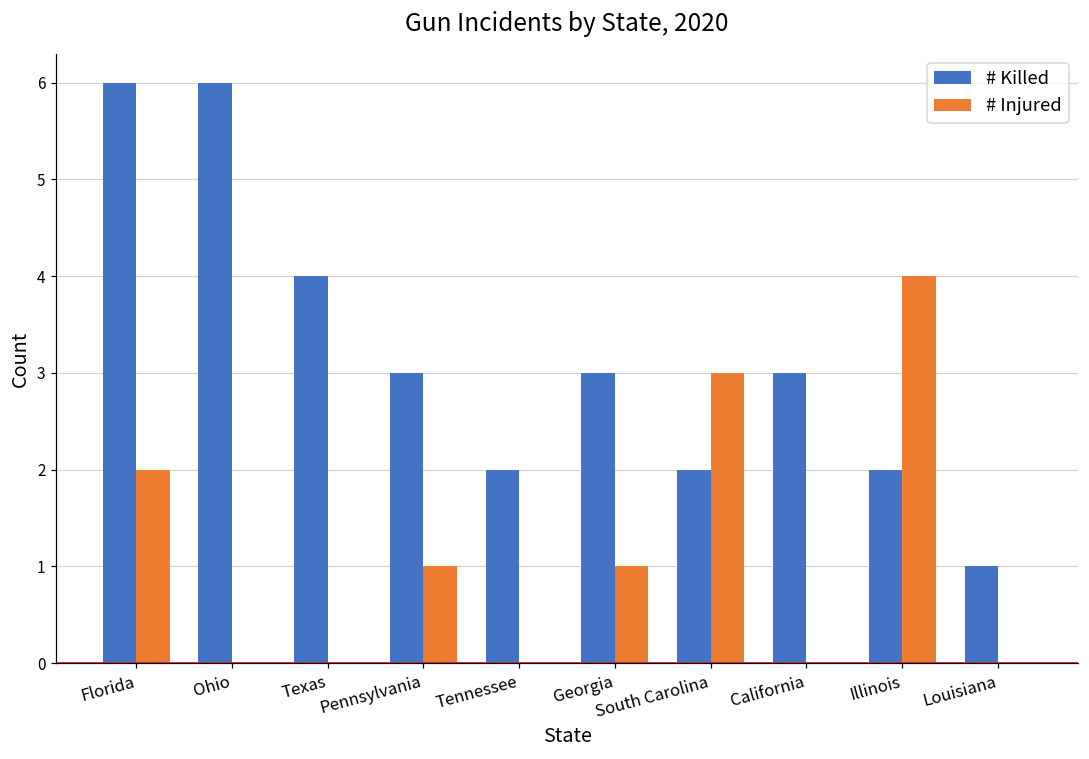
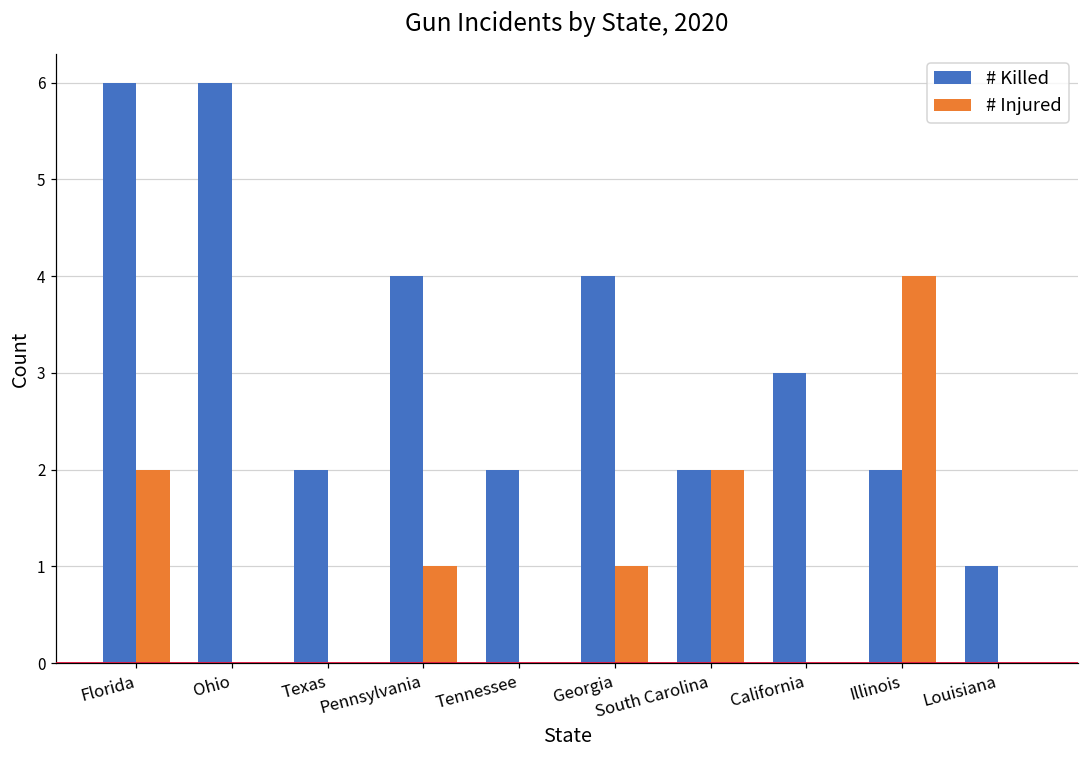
  {
    "# Killed": {
      "Florida": 6,
      "Ohio": 6,
-     "Texas": 4,
-     "Pennsylvania": 3,
+     "Texas": 2,
+     "Pennsylvania": 4,
      "Tennessee": 2,
-     "Georgia": 3,
+     "Georgia": 4,
      "South Carolina": 2,
      "California": 3,
      "Illinois": 2,
      "Louisiana": 1
    },
    "# Injured": {
      "Florida": 2,
      "Ohio": 0,
      "Texas": 0,
      "Pennsylvania": 1,
      "Tennessee": 0,
      "Georgia": 1,
-     "South Carolina": 3,
+     "South Carolina": 2,
      "California": 0,
      "Illinois": 4,
      "Louisiana": 0
    }
  }
